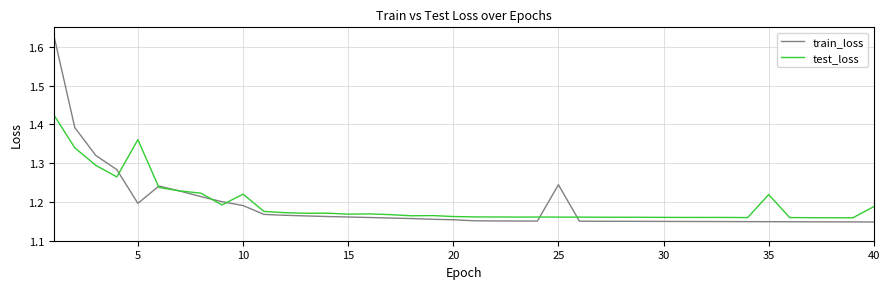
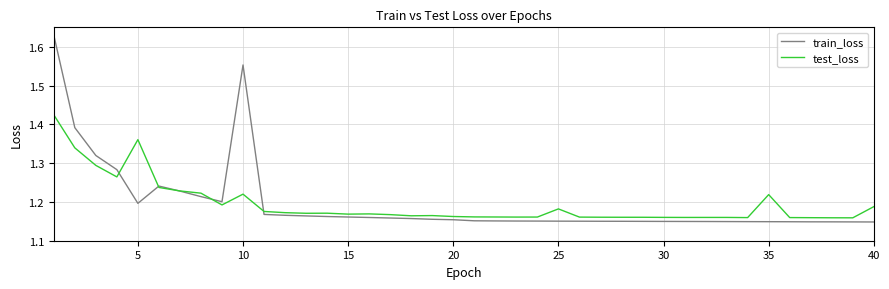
  {
    "train_loss": {
      "5": 1.20,
-     "10": 1.19,
+     "10": 1.55,
      "15": 1.16,
      "20": 1.15,
-     "25": 1.24,
+     "25": 1.15,
      "30": 1.15,
      "35": 1.15,
      "40": 1.15
    },
    "test_loss": {
      "5": 1.36,
      "10": 1.22,
      "15": 1.17,
      "20": 1.16,
-     "25": 1.16,
+     "25": 1.18,
      "30": 1.16,
      "35": 1.22,
      "40": 1.19
    }
  }
